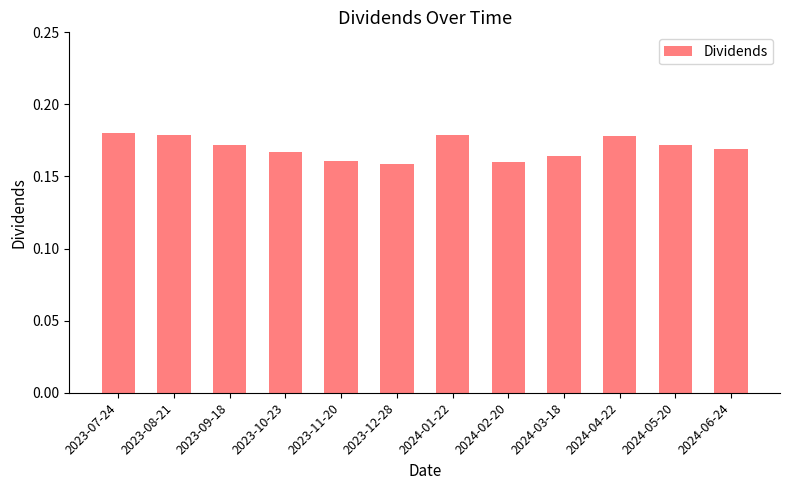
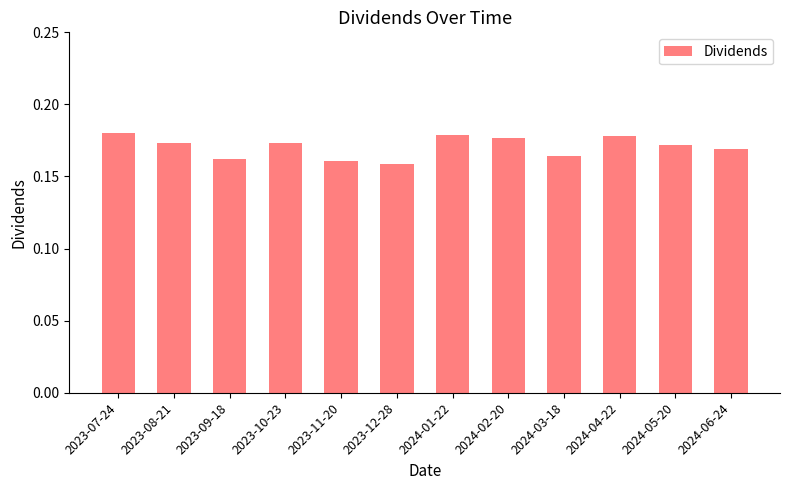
  {
    "2023-07-24": 0.180,
-   "2023-08-21": 0.179,
-   "2023-09-18": 0.172,
-   "2023-10-23": 0.167,
+   "2023-08-21": 0.173,
+   "2023-09-18": 0.162,
+   "2023-10-23": 0.173,
    "2023-11-20": 0.161,
    "2023-12-28": 0.159,
    "2024-01-22": 0.179,
-   "2024-02-20": 0.160,
+   "2024-02-20": 0.177,
    "2024-03-18": 0.164,
    "2024-04-22": 0.178,
    "2024-05-20": 0.172,
    "2024-06-24": 0.169
  }
